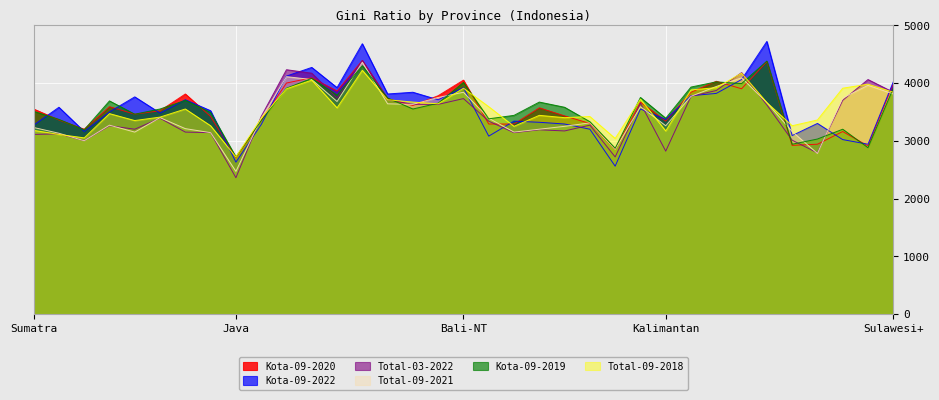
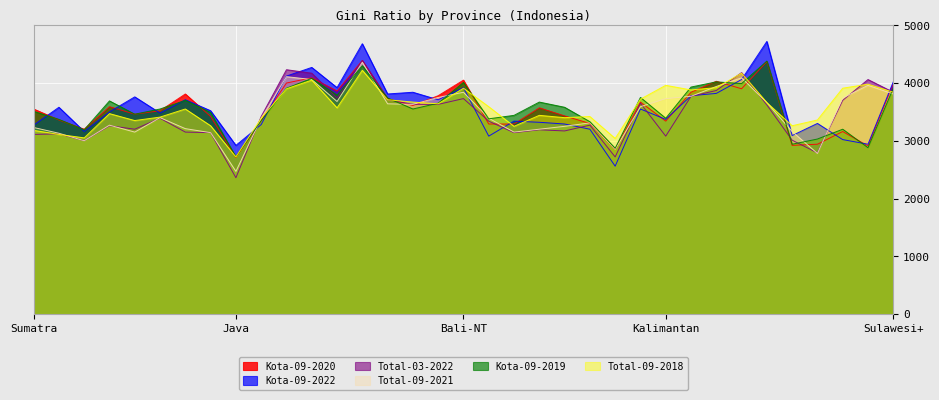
  {
    "Kota-09-2022": {
-     "Java": 2600
+     "Java": 2900
    },
    "Total-03-2022": {
      "Sumatra": 3100,
      "Java": 2400,
      "Bali-NT": 3700,
-     "Kalimantan": 2800
+     "Kalimantan": 3100
    },
    "Total-09-2021": {
      "Java": 2500,
      "Bali-NT": 3800,
-     "Kalimantan": 3300
+     "Kalimantan": 3700
    },
    "Kota-09-2019": {
      "Sulawesi+": 3900
    },
    "Total-09-2018": {
      "Sumatra": 3200,
-     "Kalimantan": 3200
+     "Kalimantan": 4000
    }
  }
